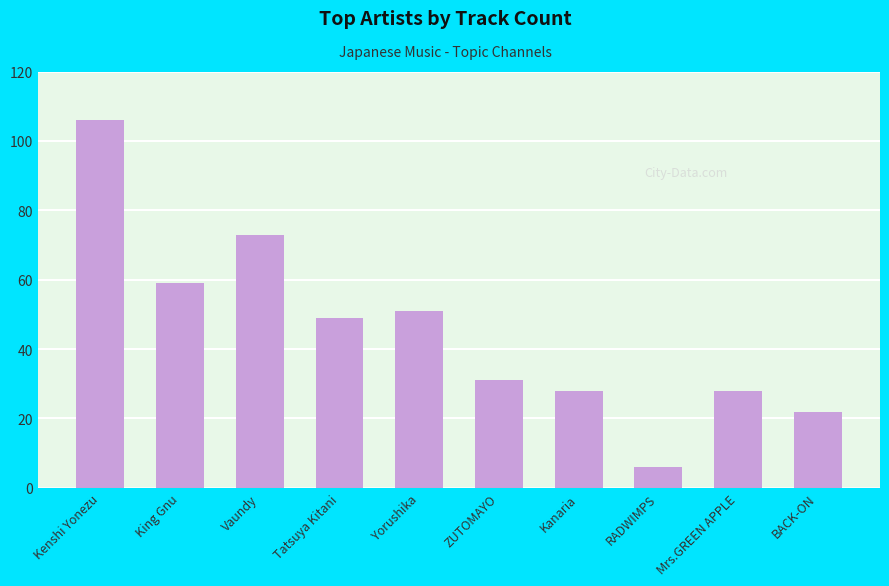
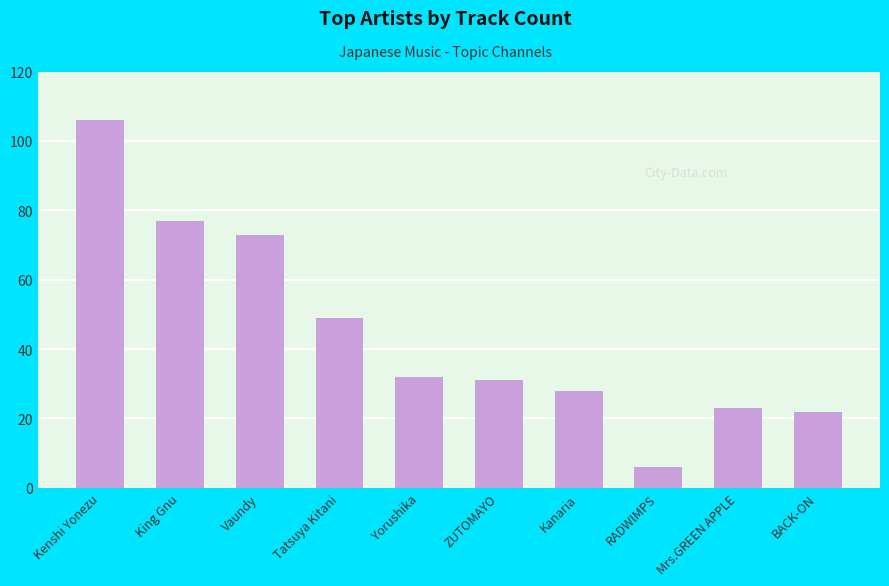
  {
    "Kenshi Yonezu": 106,
-   "King Gnu": 59,
+   "King Gnu": 77,
    "Vaundy": 73,
    "Tatsuya Kitani": 49,
-   "Yorushika": 51,
+   "Yorushika": 32,
    "ZUTOMAYO": 31,
    "Kanaria": 28,
    "RADWIMPS": 6,
-   "Mrs.GREEN APPLE": 28,
+   "Mrs.GREEN APPLE": 23,
    "BACK-ON": 22
  }
